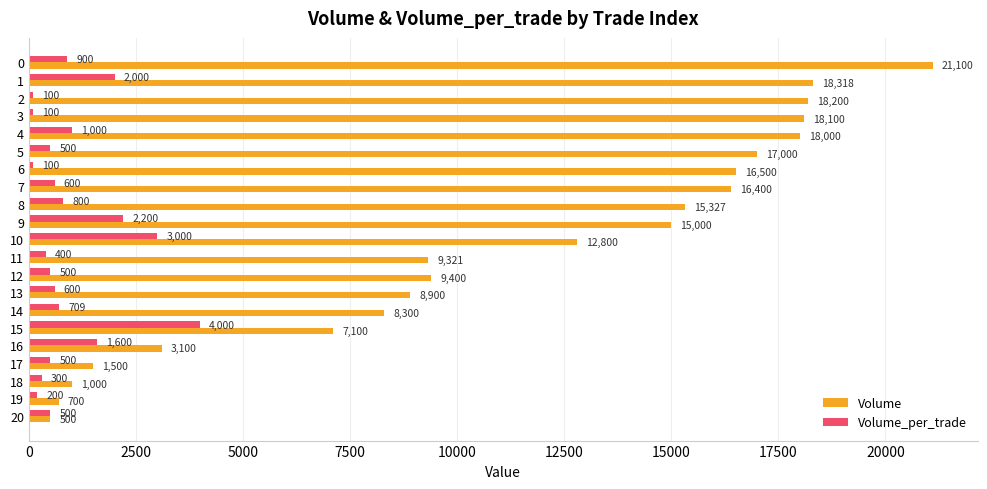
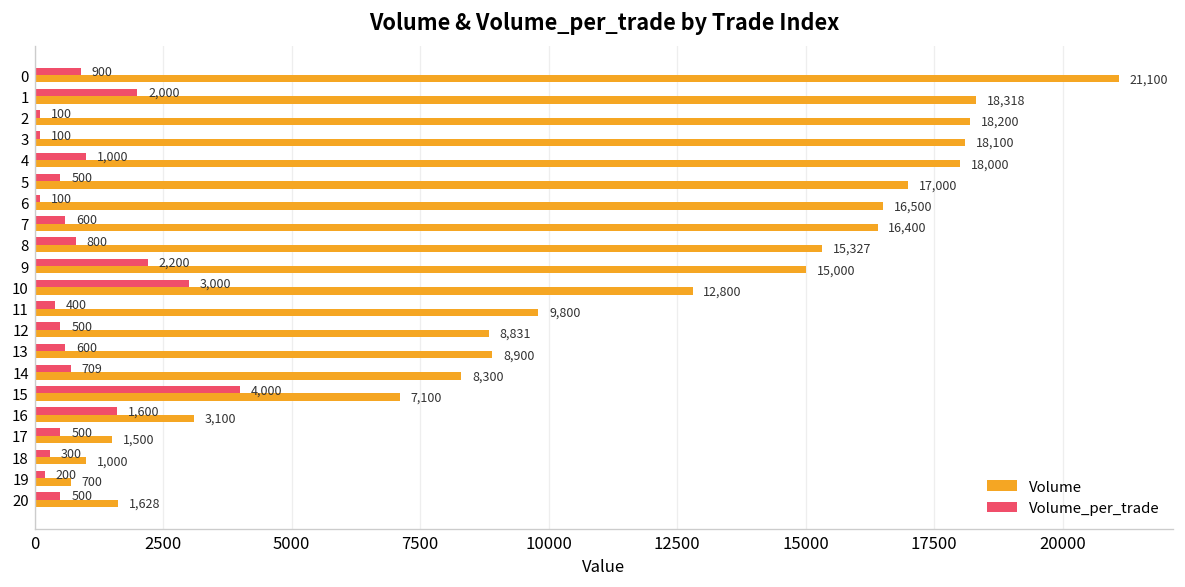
  {
    "Volume": {
      "0": "21,100",
      "1": "18,318",
      "2": "18,200",
      "3": "18,100",
      "4": "18,000",
      "5": "17,000",
      "6": "16,500",
      "7": "16,400",
      "8": "15,327",
      "9": "15,000",
      "10": "12,800",
-     "11": "9,321",
-     "12": "9,400",
+     "11": "9,800",
+     "12": "8,831",
      "13": "8,900",
      "14": "8,300",
      "15": "7,100",
      "16": "3,100",
      "17": "1,500",
      "18": "1,000",
      "19": "700",
-     "20": "500"
+     "20": "1,628"
    },
    "Volume_per_trade": {
      "0": "900",
      "1": "2,000",
      "2": "100",
      "3": "100",
      "4": "1,000",
      "5": "500",
      "6": "100",
      "7": "600",
      "8": "800",
      "9": "2,200",
      "10": "3,000",
      "11": "400",
      "12": "500",
      "13": "600",
      "14": "709",
      "15": "4,000",
      "16": "1,600",
      "17": "500",
      "18": "300",
      "19": "200",
      "20": "500"
    }
  }
